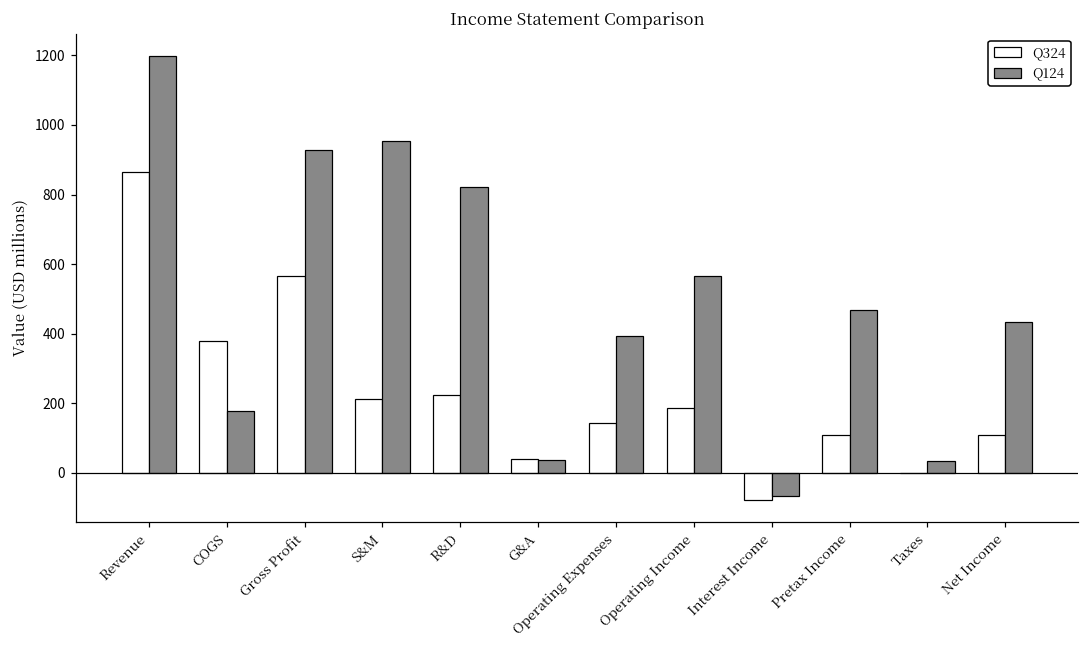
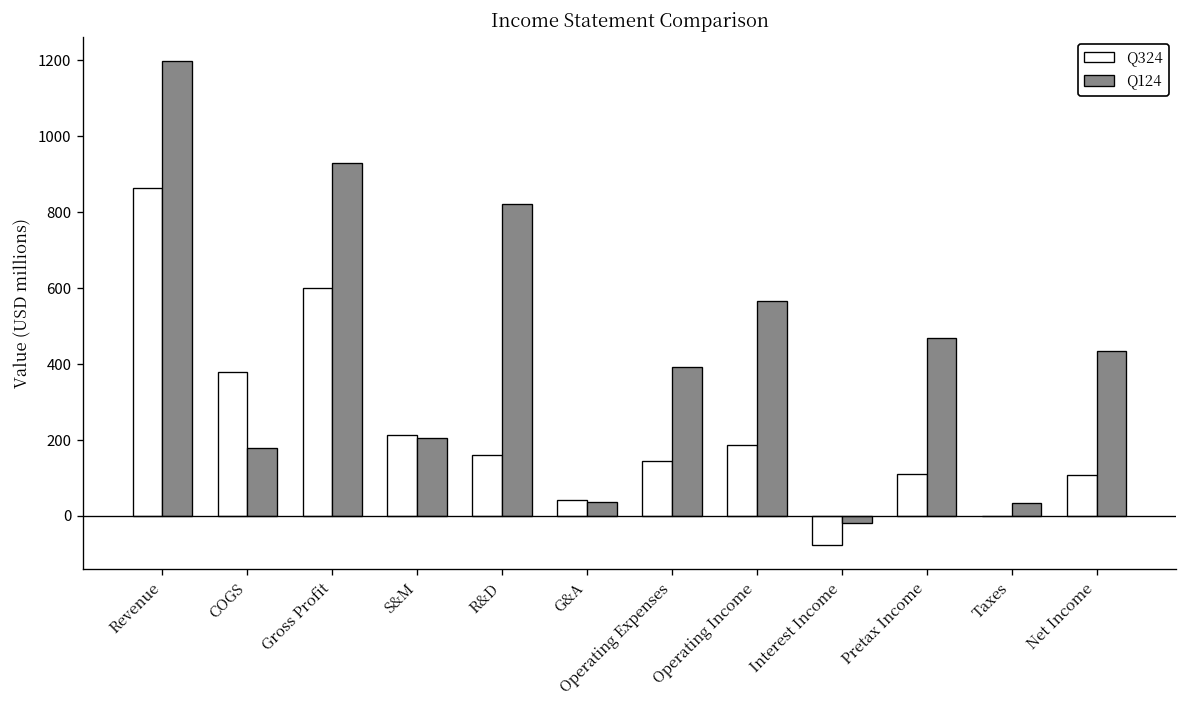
  {
    "Q324": {
      "Revenue": 860,
      "COGS": 380,
-     "Gross Profit": 570,
+     "Gross Profit": 600,
      "S&M": 210,
-     "R&D": 230,
+     "R&D": 160,
      "G&A": 40,
      "Operating Expenses": 140,
      "Operating Income": 190,
      "Interest Income": -80,
      "Pretax Income": 110,
      "Net Income": 110
    },
    "Q124": {
      "Revenue": 1200,
      "COGS": 180,
      "Gross Profit": 930,
-     "S&M": 950,
+     "S&M": 210,
      "R&D": 820,
      "G&A": 40,
      "Operating Expenses": 390,
      "Operating Income": 570,
-     "Interest Income": -70,
+     "Interest Income": -20,
      "Pretax Income": 470,
      "Taxes": 30,
      "Net Income": 430
    }
  }
